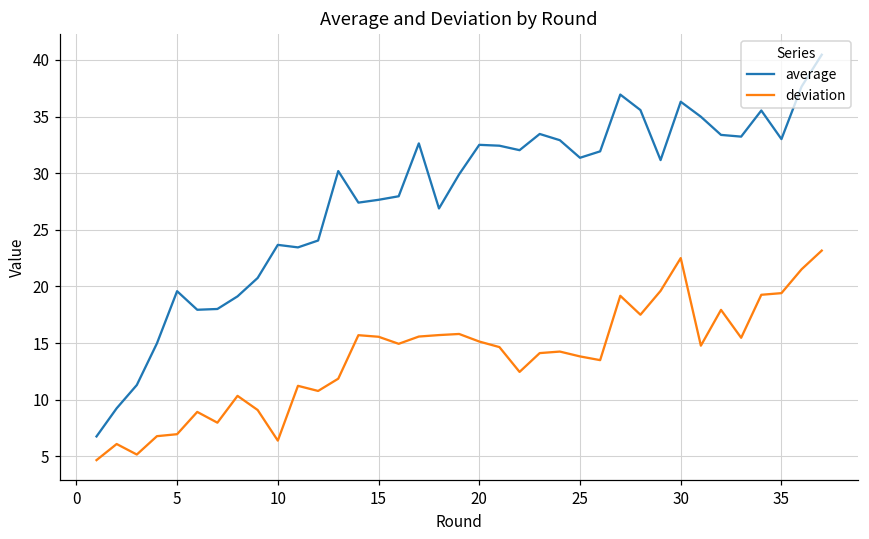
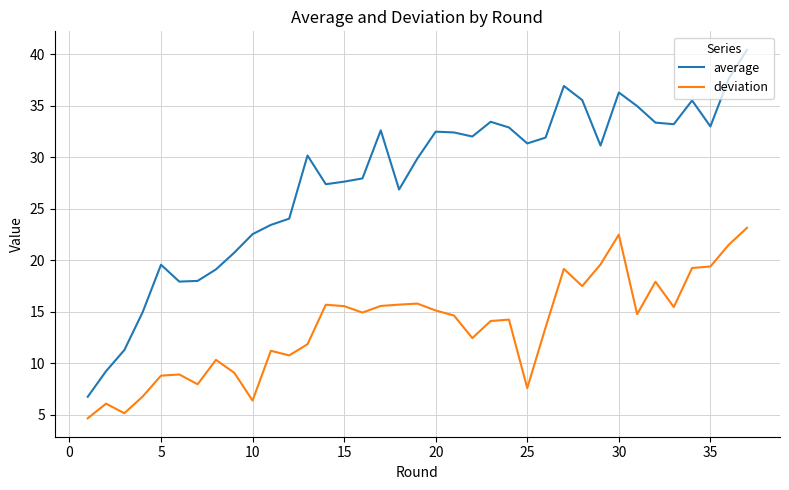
  {
    "average": {
      "5": 19.6,
-     "10": 23.7,
+     "10": 22.5,
      "15": 27.6,
      "20": 32.5,
      "25": 31.4,
      "30": 36.3,
      "35": 33.0
    },
    "deviation": {
-     "5": 7.0,
+     "5": 8.8,
      "10": 6.4,
      "15": 15.6,
      "20": 15.1,
-     "25": 13.8,
+     "25": 7.6,
      "30": 22.5,
      "35": 19.4
    }
  }
